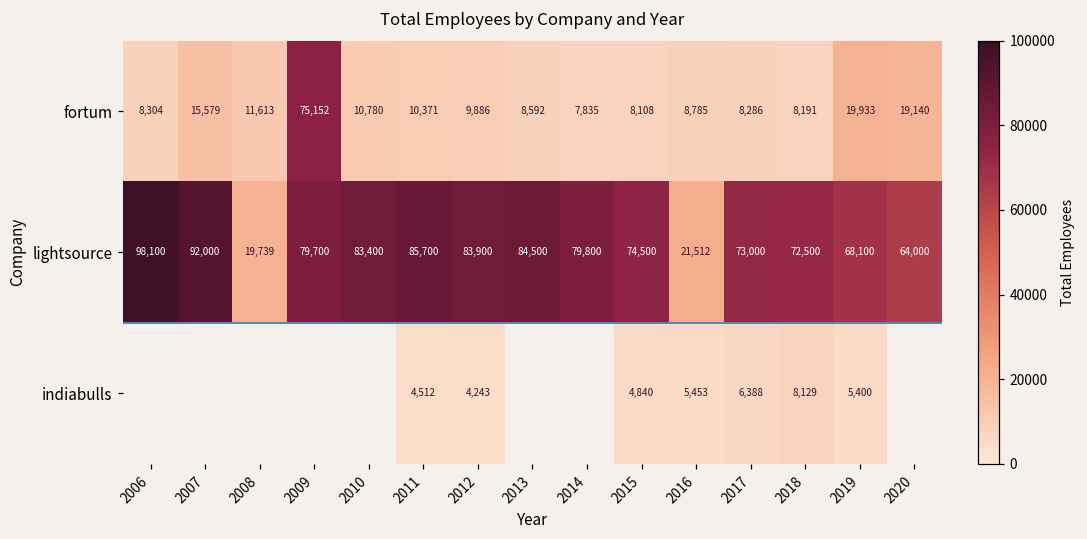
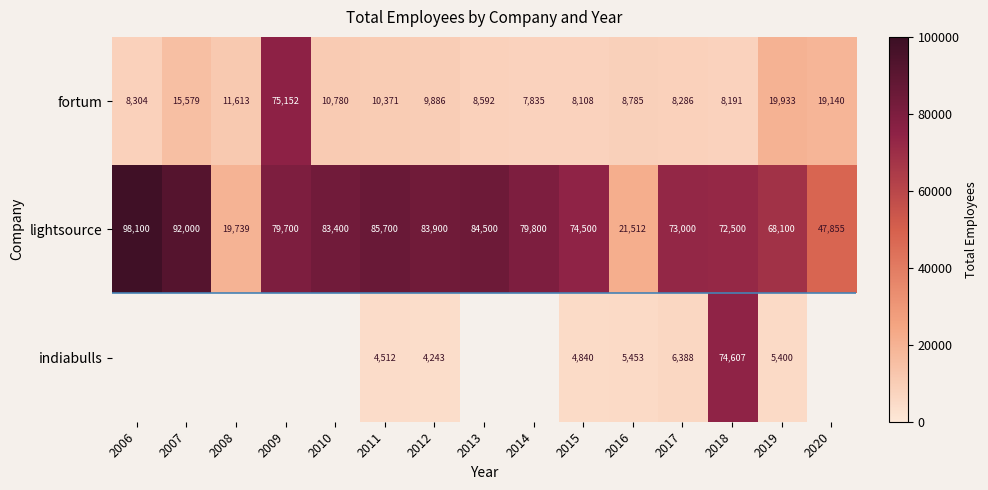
  {
    "fortum": {
      "2006": "8,304",
      "2007": "15,579",
      "2008": "11,613",
      "2009": "75,152",
      "2010": "10,780",
      "2011": "10,371",
      "2012": "9,886",
      "2013": "8,592",
      "2014": "7,835",
      "2015": "8,108",
      "2016": "8,785",
      "2017": "8,286",
      "2018": "8,191",
      "2019": "19,933",
      "2020": "19,140"
    },
    "lightsource": {
      "2006": "98,100",
      "2007": "92,000",
      "2008": "19,739",
      "2009": "79,700",
      "2010": "83,400",
      "2011": "85,700",
      "2012": "83,900",
      "2013": "84,500",
      "2014": "79,800",
      "2015": "74,500",
      "2016": "21,512",
      "2017": "73,000",
      "2018": "72,500",
      "2019": "68,100",
-     "2020": "64,000"
+     "2020": "47,855"
    },
    "indiabulls": {
      "2011": "4,512",
      "2012": "4,243",
      "2015": "4,840",
      "2016": "5,453",
      "2017": "6,388",
-     "2018": "8,129",
+     "2018": "74,607",
      "2019": "5,400"
    }
  }
